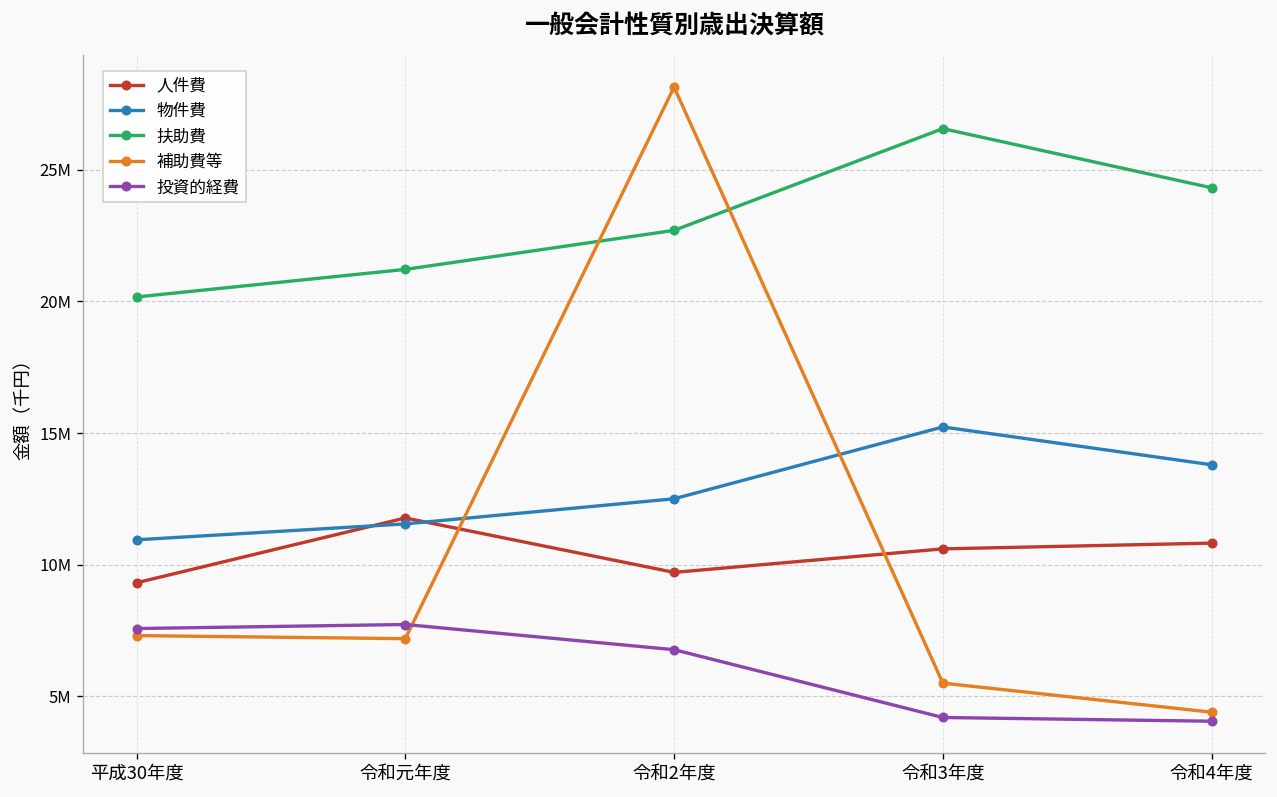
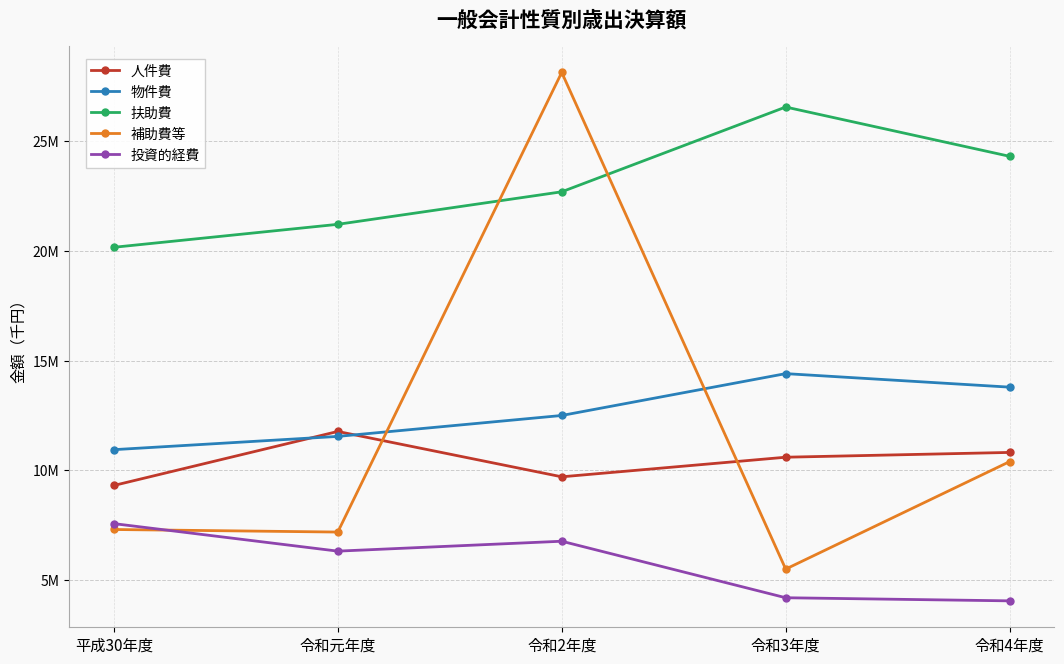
  {
    "人件費": {
      "平成30年度": 9300000,
      "令和元年度": 11800000,
      "令和2年度": 9700000,
      "令和3年度": 10600000,
      "令和4年度": 10800000
    },
    "物件費": {
      "平成30年度": 10900000,
      "令和元年度": 11500000,
      "令和2年度": 12500000,
-     "令和3年度": 15200000,
+     "令和3年度": 14400000,
      "令和4年度": 13800000
    },
    "扶助費": {
      "平成30年度": 20200000,
      "令和元年度": 21200000,
      "令和2年度": 22700000,
      "令和3年度": 26600000,
      "令和4年度": 24300000
    },
    "補助費等": {
      "平成30年度": 7300000,
      "令和元年度": 7200000,
      "令和2年度": 28100000,
      "令和3年度": 5500000,
-     "令和4年度": 4400000
+     "令和4年度": 10400000
    },
    "投資的経費": {
      "平成30年度": 7600000,
-     "令和元年度": 7700000,
+     "令和元年度": 6300000,
      "令和2年度": 6800000,
      "令和3年度": 4200000,
      "令和4年度": 4100000
    }
  }
